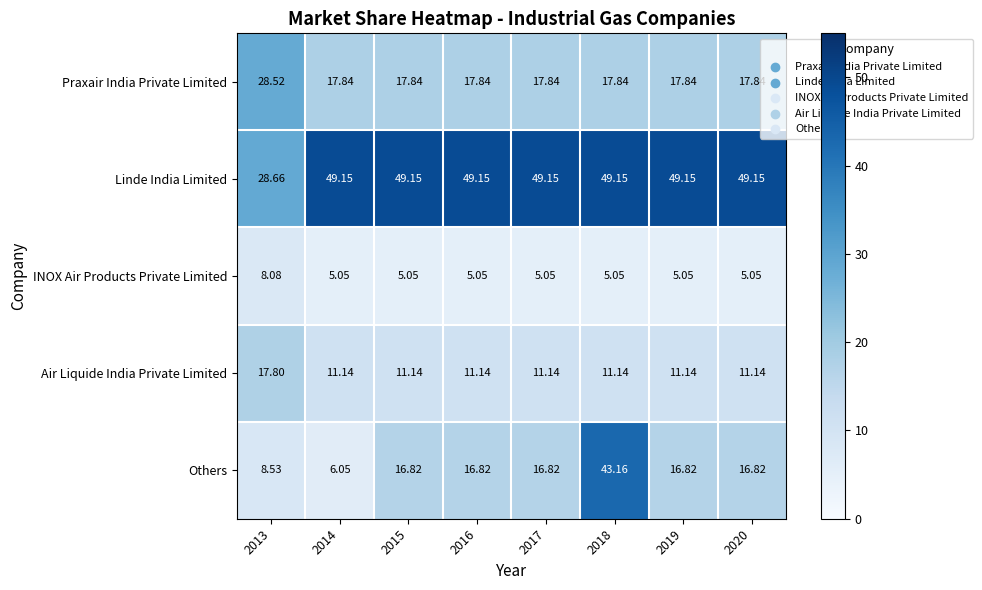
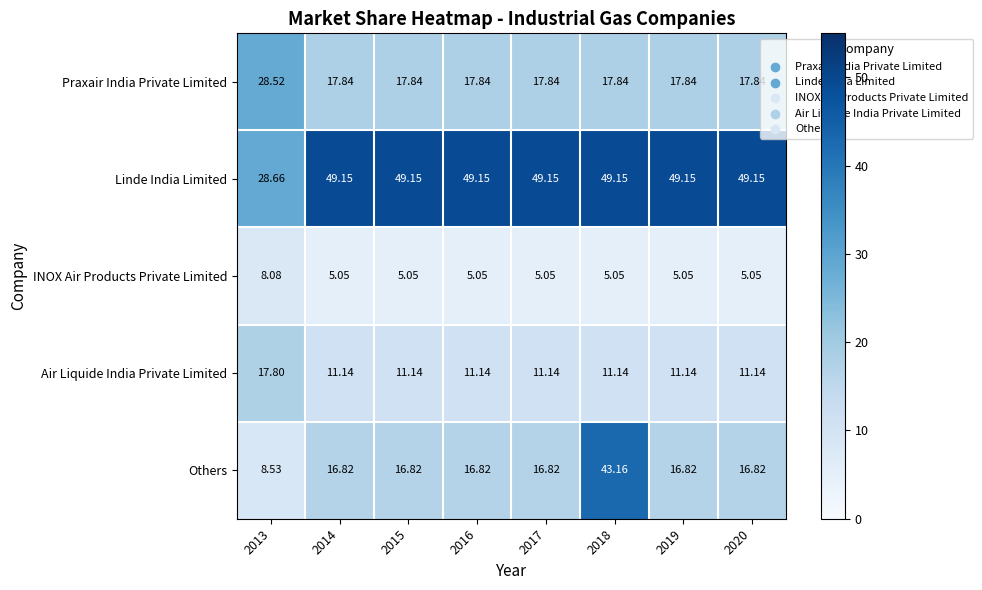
  {
    "Praxair India Private Limited": {
      "2013": 28.52,
      "2014": 17.84,
      "2015": 17.84,
      "2016": 17.84,
      "2017": 17.84,
      "2018": 17.84,
      "2019": 17.84
    },
    "Linde India Limited": {
      "2013": 28.66,
      "2014": 49.15,
      "2015": 49.15,
      "2016": 49.15,
      "2017": 49.15,
      "2018": 49.15,
      "2019": 49.15,
      "2020": 49.15
    },
    "INOX Air Products Private Limited": {
      "2013": 8.08,
      "2014": 5.05,
      "2015": 5.05,
      "2016": 5.05,
      "2017": 5.05,
      "2018": 5.05,
      "2019": 5.05,
      "2020": 5.05
    },
    "Air Liquide India Private Limited": {
      "2013": 17.80,
      "2014": 11.14,
      "2015": 11.14,
      "2016": 11.14,
      "2017": 11.14,
      "2018": 11.14,
      "2019": 11.14,
      "2020": 11.14
    },
    "Others": {
      "2013": 8.53,
-     "2014": 6.05,
+     "2014": 16.82,
      "2015": 16.82,
      "2016": 16.82,
      "2017": 16.82,
      "2018": 43.16,
      "2019": 16.82,
      "2020": 16.82
    }
  }
